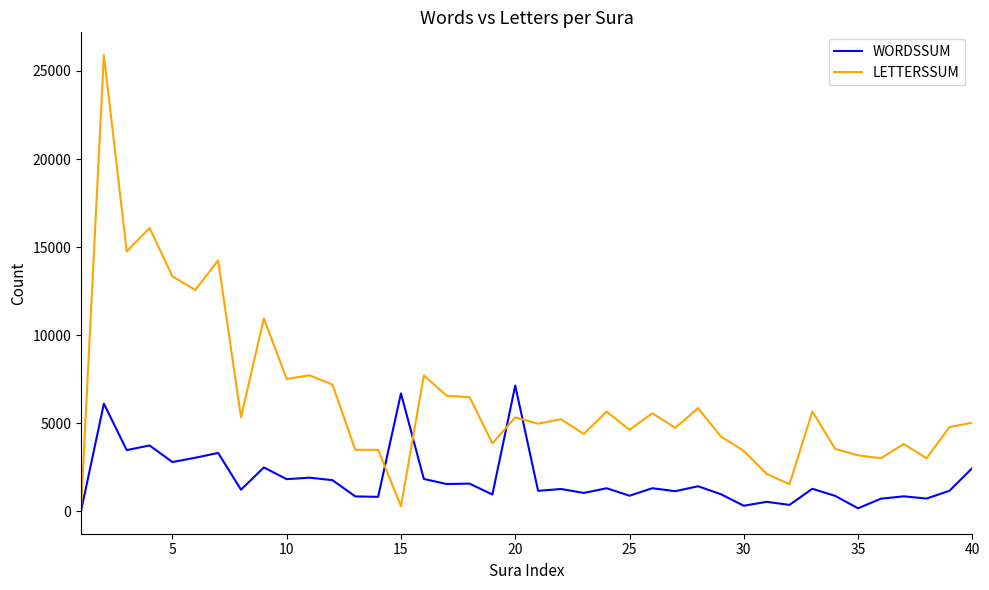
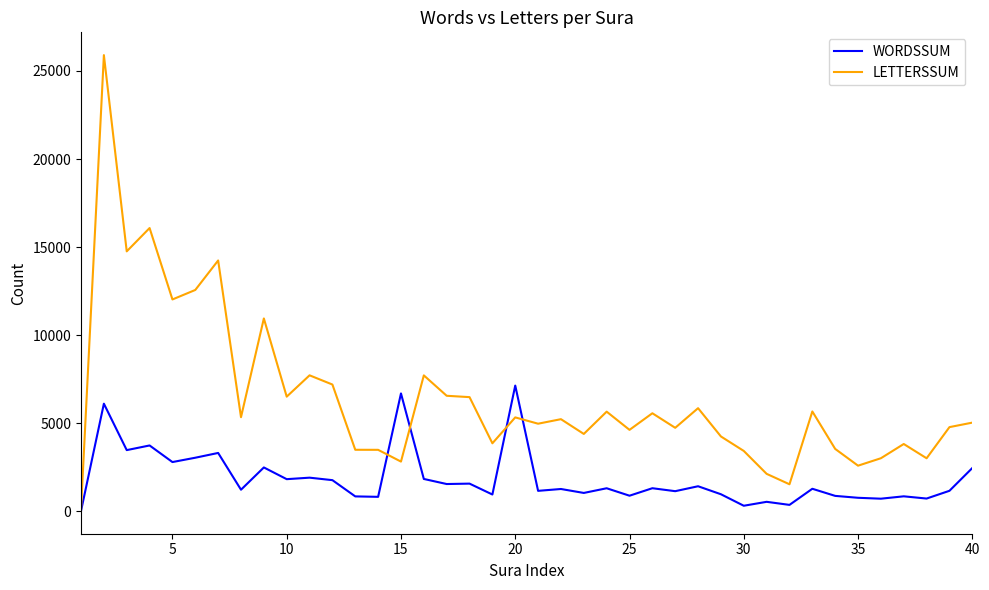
  {
    "WORDSSUM": {
      "5": 2800,
      "10": 1800,
      "15": 6700,
      "20": 7100,
      "25": 900,
      "30": 300,
-     "35": 200,
+     "35": 800,
      "40": 2500
    },
    "LETTERSSUM": {
-     "5": 13300,
-     "10": 7500,
-     "15": 300,
+     "5": 12000,
+     "10": 6500,
+     "15": 2800,
      "20": 5300,
      "25": 4600,
      "30": 3400,
-     "35": 3200,
+     "35": 2600,
      "40": 5000
    }
  }
